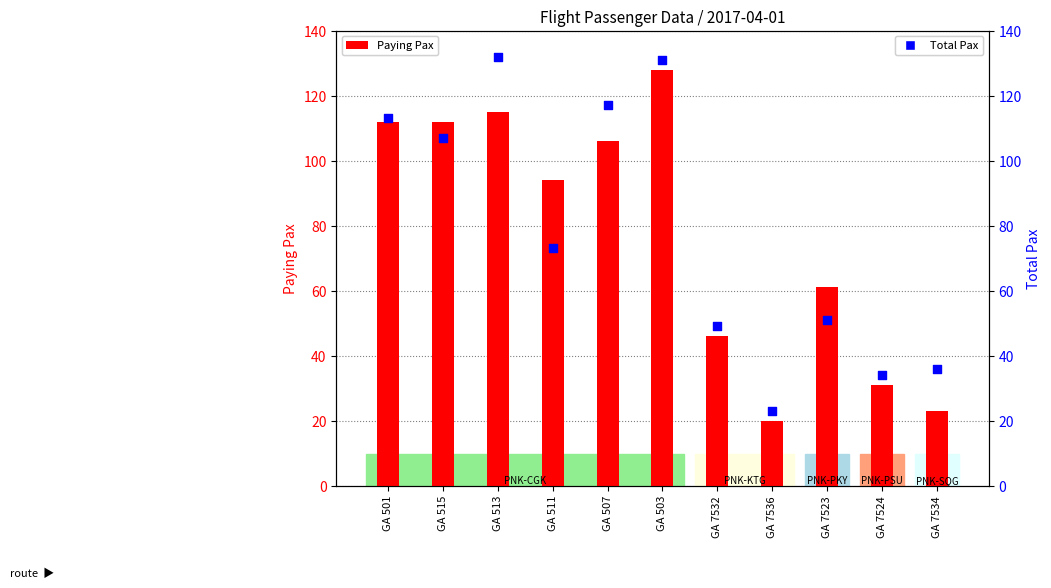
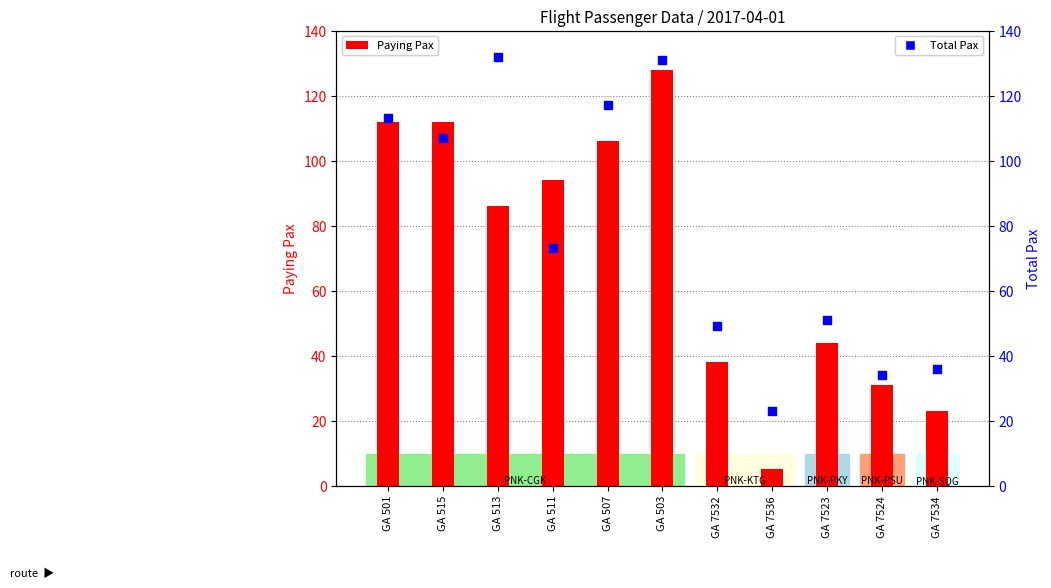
  {
    "Paying Pax": {
      "GA 501": 112,
      "GA 515": 112,
-     "GA 513": 115,
+     "GA 513": 86,
      "GA 511": 94,
      "GA 507": 106,
      "GA 503": 128,
-     "GA 7532": 46,
-     "GA 7536": 20,
-     "GA 7523": 61,
+     "GA 7532": 38,
+     "GA 7536": 5,
+     "GA 7523": 44,
      "GA 7524": 31,
      "GA 7534": 23
    }
  }
